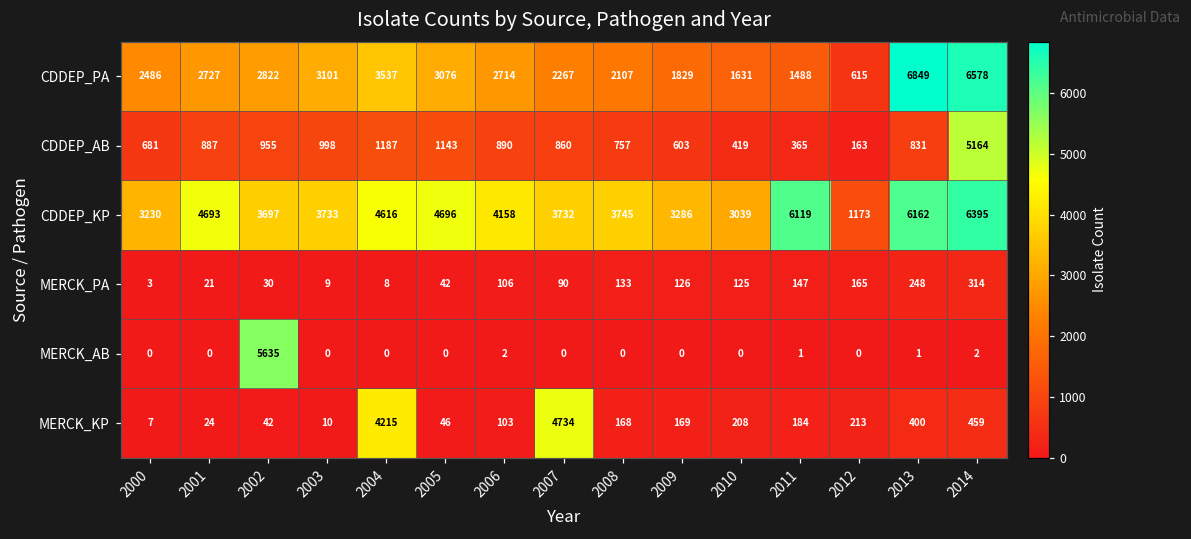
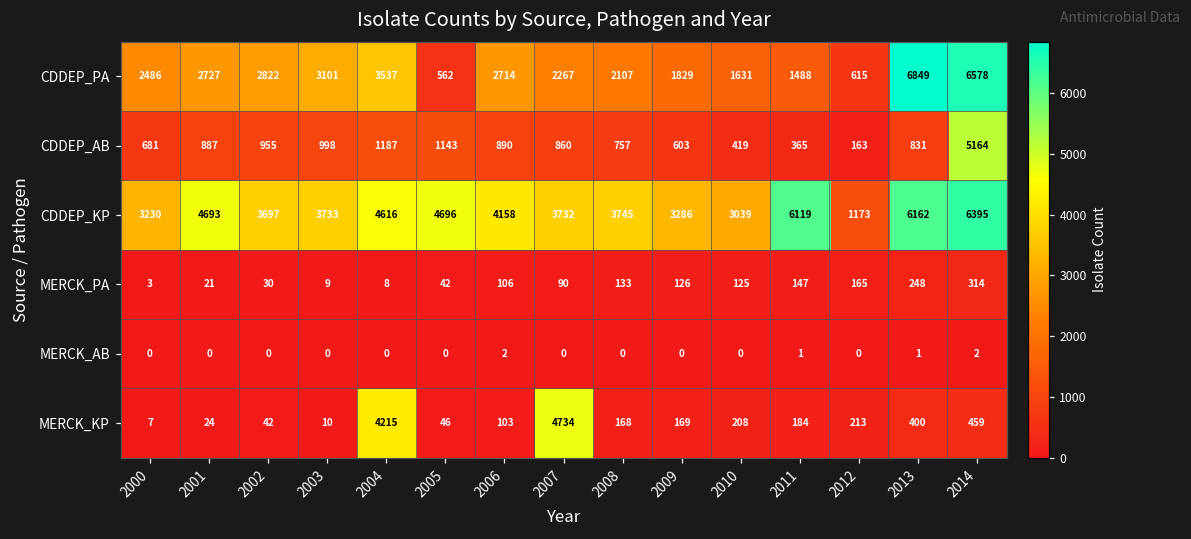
  {
    "CDDEP_PA": {
      "2000": 2486,
      "2001": 2727,
      "2002": 2822,
      "2003": 3101,
      "2004": 3537,
-     "2005": 3076,
+     "2005": 562,
      "2006": 2714,
      "2007": 2267,
      "2008": 2107,
      "2009": 1829,
      "2010": 1631,
      "2011": 1488,
      "2012": 615,
      "2013": 6849,
      "2014": 6578
    },
    "CDDEP_AB": {
      "2000": 681,
      "2001": 887,
      "2002": 955,
      "2003": 998,
      "2004": 1187,
      "2005": 1143,
      "2006": 890,
      "2007": 860,
      "2008": 757,
      "2009": 603,
      "2010": 419,
      "2011": 365,
      "2012": 163,
      "2013": 831,
      "2014": 5164
    },
    "CDDEP_KP": {
      "2000": 3230,
      "2001": 4693,
      "2002": 3697,
      "2003": 3733,
      "2004": 4616,
      "2005": 4696,
      "2006": 4158,
      "2007": 3732,
      "2008": 3745,
      "2009": 3286,
      "2010": 3039,
      "2011": 6119,
      "2012": 1173,
      "2013": 6162,
      "2014": 6395
    },
    "MERCK_PA": {
      "2000": 3,
      "2001": 21,
      "2002": 30,
      "2003": 9,
      "2004": 8,
      "2005": 42,
      "2006": 106,
      "2007": 90,
      "2008": 133,
      "2009": 126,
      "2010": 125,
      "2011": 147,
      "2012": 165,
      "2013": 248,
      "2014": 314
    },
    "MERCK_AB": {
      "2000": 0,
      "2001": 0,
-     "2002": 5635,
+     "2002": 0,
      "2003": 0,
      "2004": 0,
      "2005": 0,
      "2006": 2,
      "2007": 0,
      "2008": 0,
      "2009": 0,
      "2010": 0,
      "2011": 1,
      "2012": 0,
      "2013": 1,
      "2014": 2
    },
    "MERCK_KP": {
      "2000": 7,
      "2001": 24,
      "2002": 42,
      "2003": 10,
      "2004": 4215,
      "2005": 46,
      "2006": 103,
      "2007": 4734,
      "2008": 168,
      "2009": 169,
      "2010": 208,
      "2011": 184,
      "2012": 213,
      "2013": 400,
      "2014": 459
    }
  }
